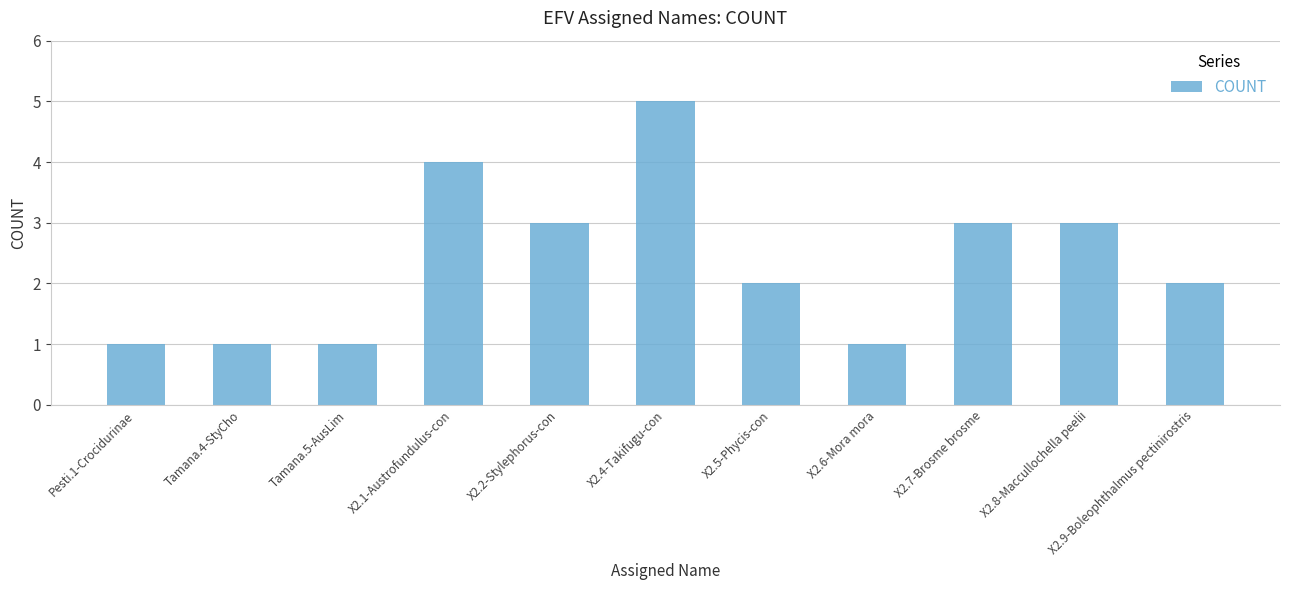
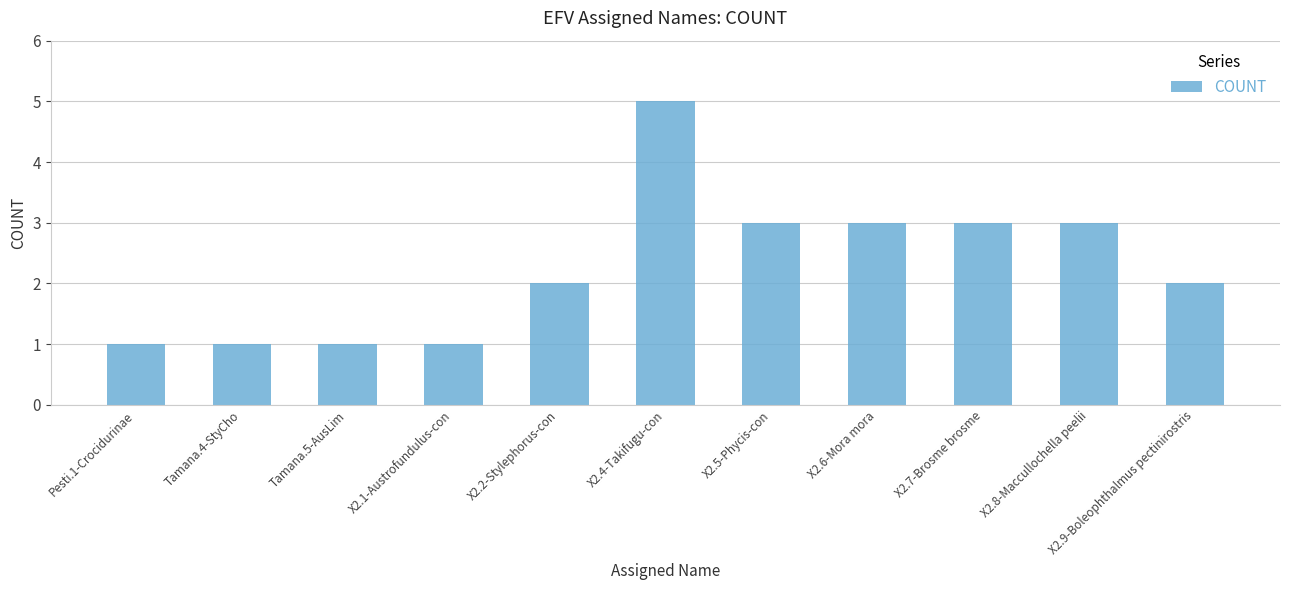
  {
    "Pesti.1-Crocidurinae": 1,
    "Tamana.4-StyCho": 1,
    "Tamana.5-AusLim": 1,
-   "X2.1-Austrofundulus-con": 4,
-   "X2.2-Stylephorus-con": 3,
+   "X2.1-Austrofundulus-con": 1,
+   "X2.2-Stylephorus-con": 2,
    "X2.4-Takifugu-con": 5,
-   "X2.5-Phycis-con": 2,
-   "X2.6-Mora mora": 1,
+   "X2.5-Phycis-con": 3,
+   "X2.6-Mora mora": 3,
    "X2.7-Brosme brosme": 3,
    "X2.8-Maccullochella peelii": 3,
    "X2.9-Boleophthalmus pectinirostris": 2
  }
